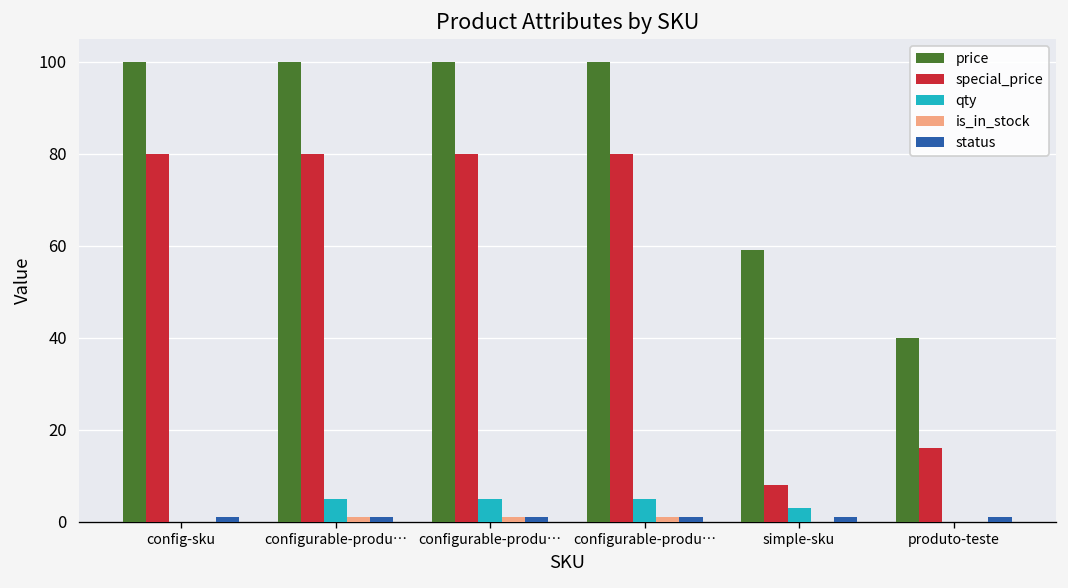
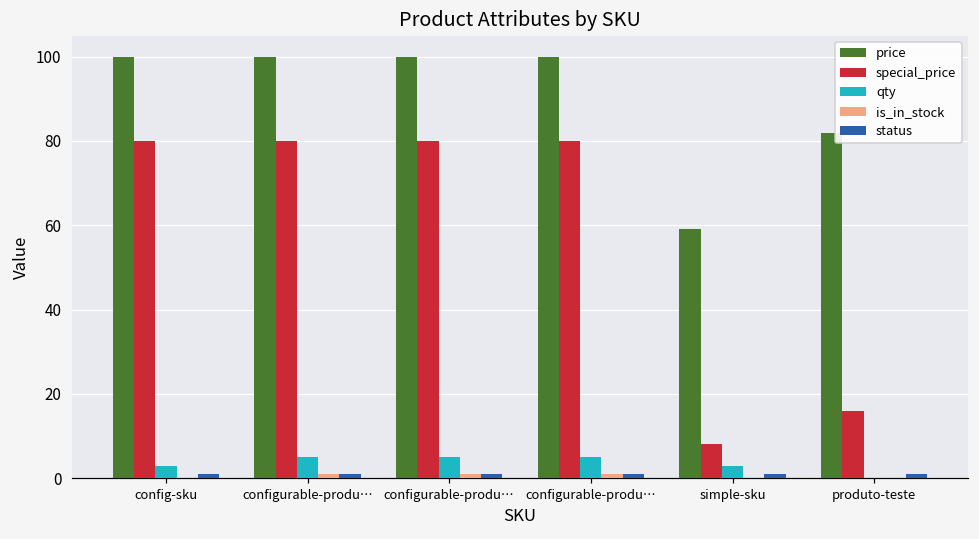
  {
    "price": {
      "config-sku": 100,
      "simple-sku": 59,
-     "produto-teste": 40
+     "produto-teste": 82
    },
    "special_price": {
      "config-sku": 80,
      "simple-sku": 8,
      "produto-teste": 16
    },
    "qty": {
-     "config-sku": 0,
+     "config-sku": 3,
      "simple-sku": 3,
      "produto-teste": 0
    },
    "is_in_stock": {
      "config-sku": 0,
      "simple-sku": 0,
      "produto-teste": 0
    },
    "status": {
      "config-sku": 1,
      "simple-sku": 1,
      "produto-teste": 1
    }
  }
